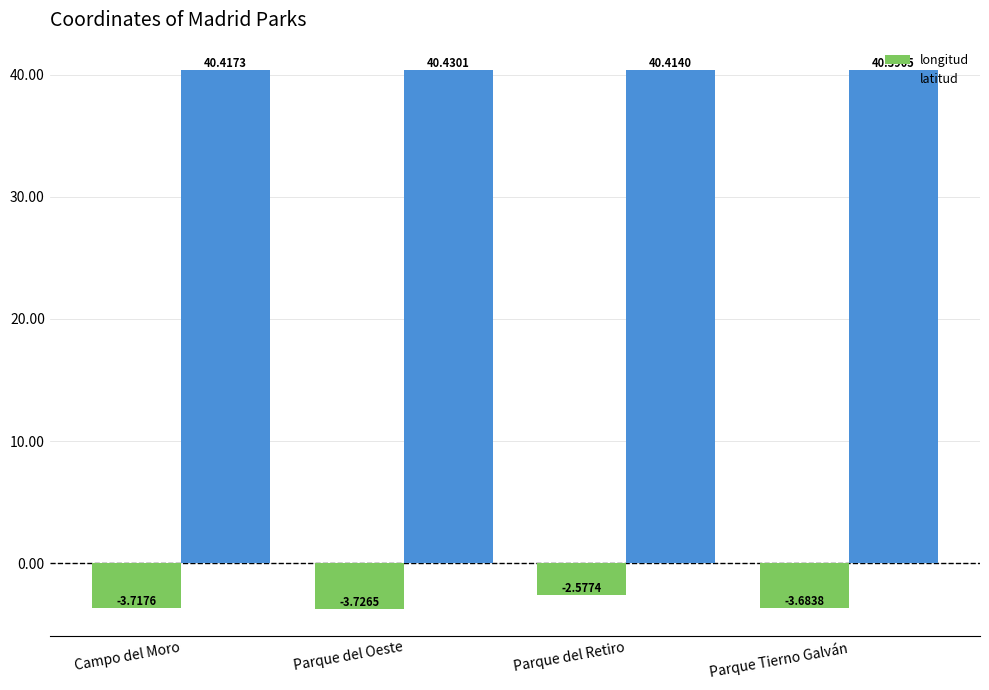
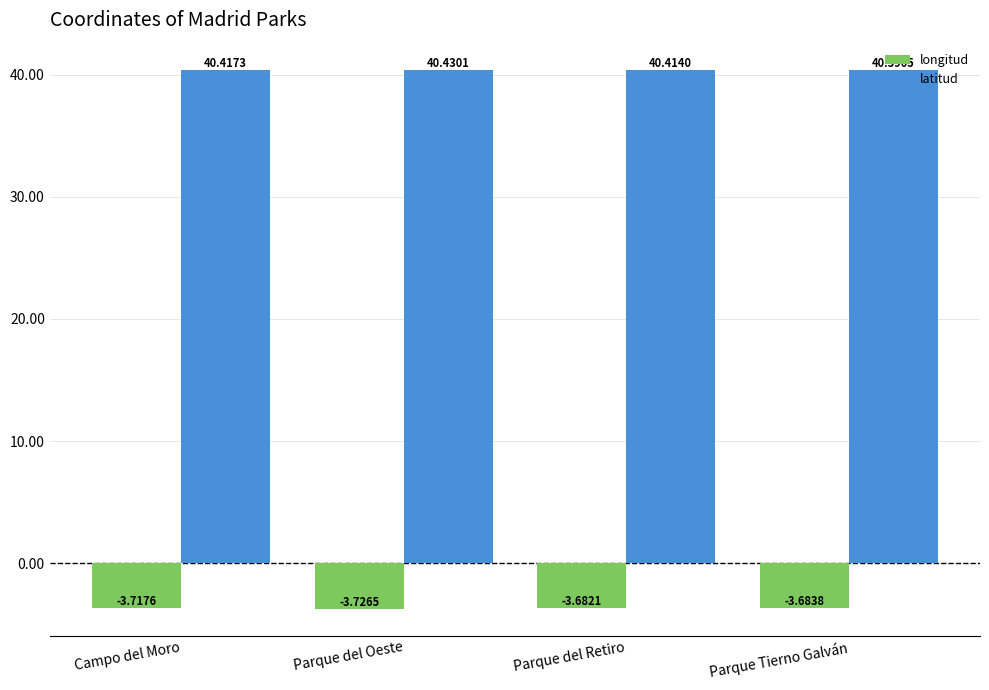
  {
    "longitud": {
      "Campo del Moro": -3.7176,
      "Parque del Oeste": -3.7265,
-     "Parque del Retiro": -2.5774,
+     "Parque del Retiro": -3.6821,
      "Parque Tierno Galván": -3.6838
    },
    "latitud": {
      "Campo del Moro": 40.4173,
      "Parque del Oeste": 40.4301,
      "Parque del Retiro": 40.4140,
      "Parque Tierno Galván": 40.3905
    }
  }
